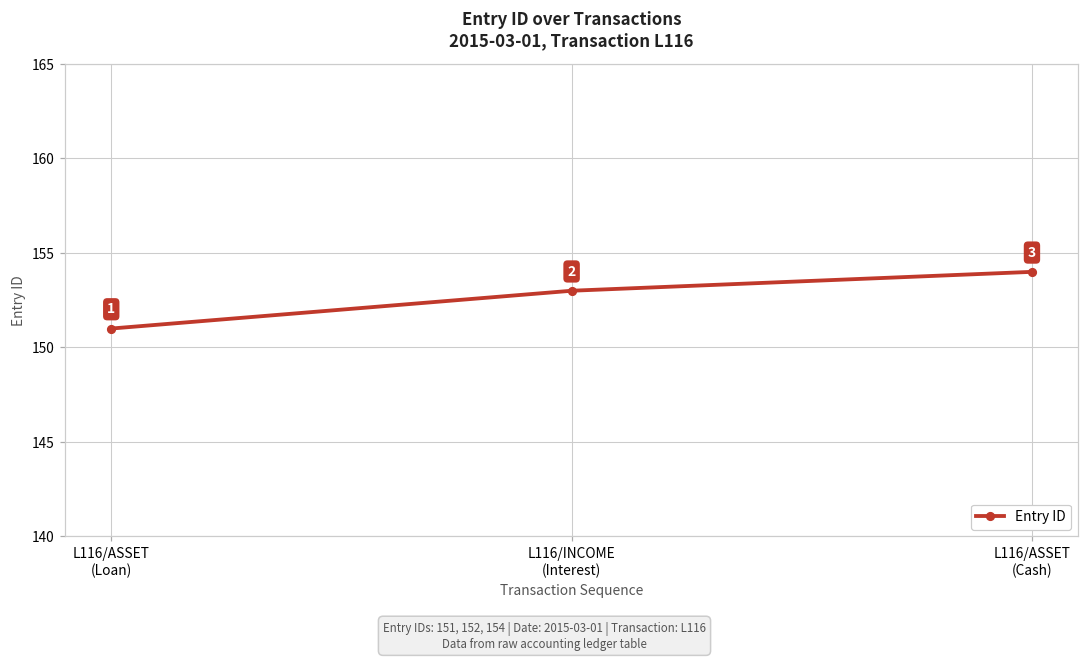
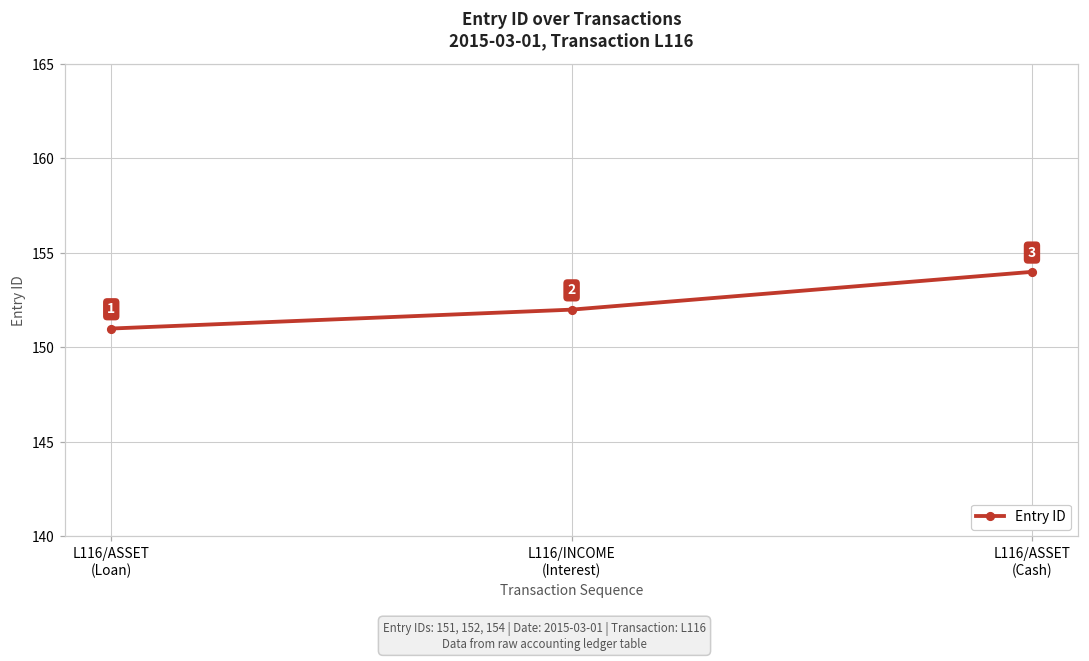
  {
-   "L116/INCOME (Interest)": 153
+   "L116/INCOME (Interest)": 152
  }
